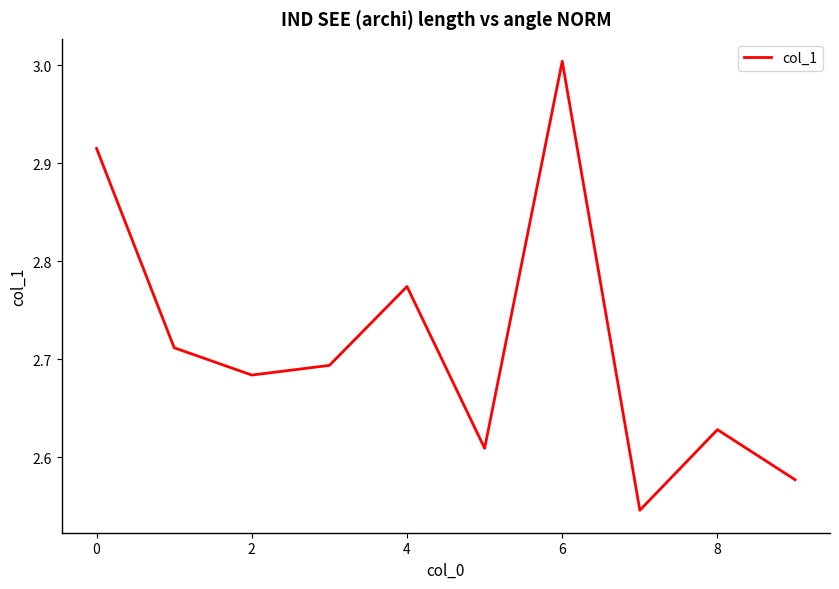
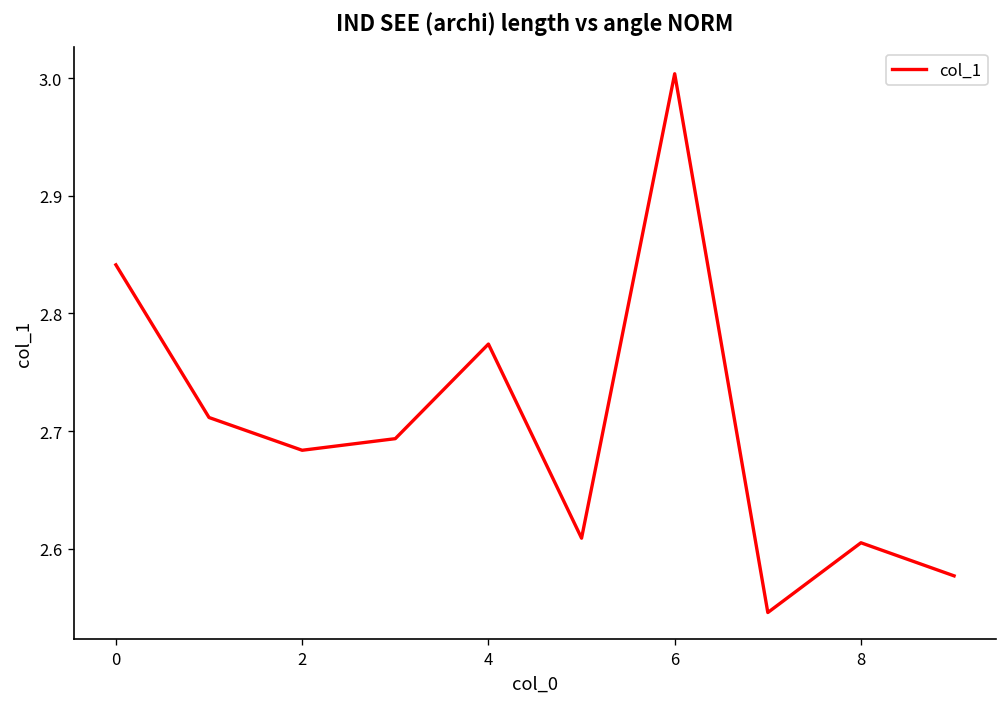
  {
-   "0": 2.91,
+   "0": 2.84,
    "2": 2.68,
    "4": 2.77,
    "6": 3.00,
-   "8": 2.63
+   "8": 2.61
  }
